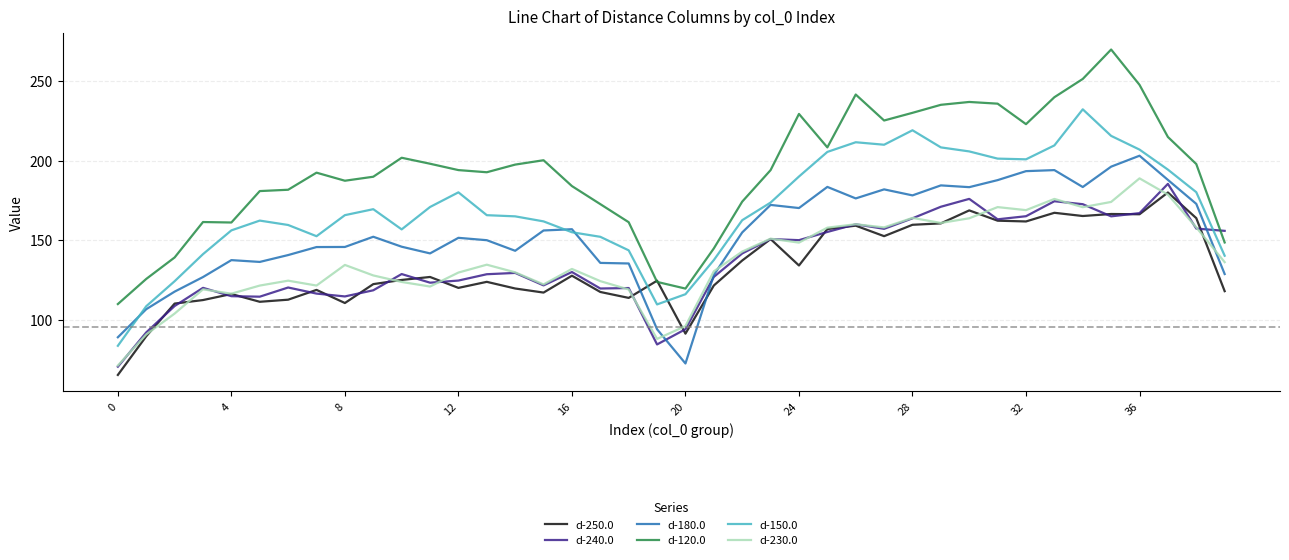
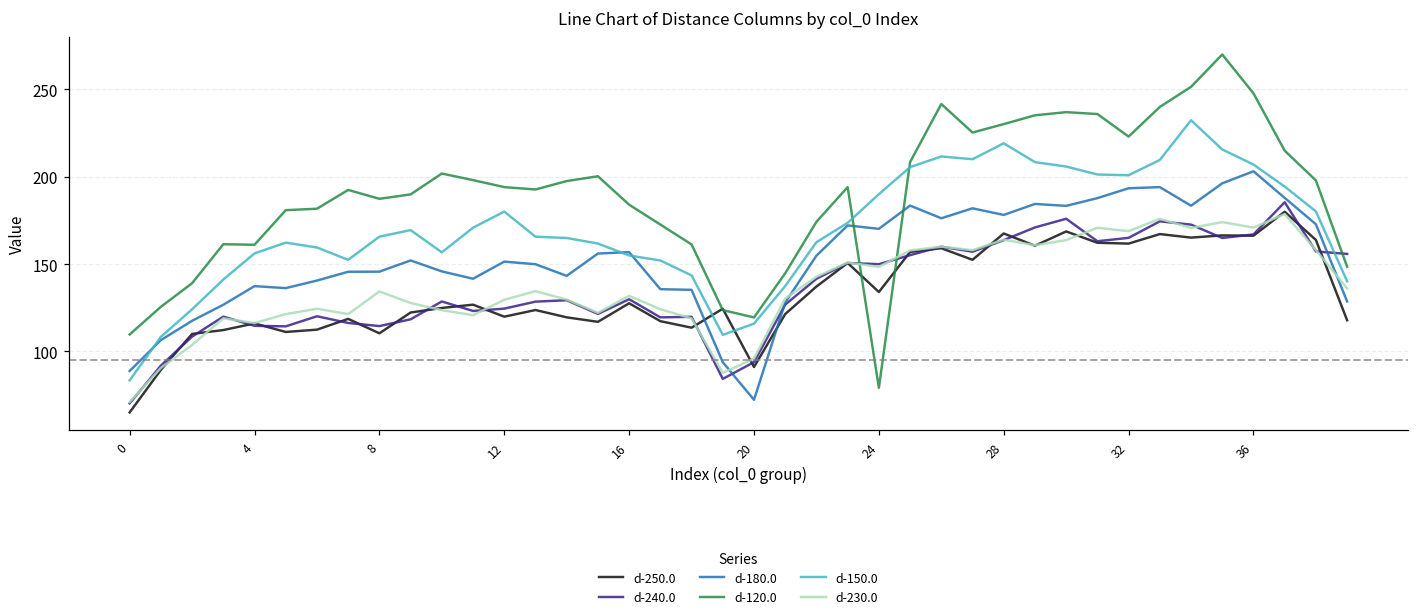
  {
    "d-250.0": {
      "0": 65,
      "8": 110,
      "12": 120,
      "16": 128,
      "20": 91,
      "24": 134,
-     "28": 160,
+     "28": 167,
      "32": 162
    },
    "d-240.0": {
      "8": 115,
      "12": 125,
      "16": 130,
      "20": 94,
      "32": 165
    },
    "d-180.0": {
      "0": 89,
      "4": 137,
      "8": 146,
      "12": 151,
      "16": 157,
      "20": 72,
      "24": 170,
      "28": 178,
      "32": 193,
      "36": 203
    },
    "d-120.0": {
      "0": 110,
      "4": 161,
      "8": 187,
      "12": 194,
      "16": 184,
      "20": 119,
-     "24": 229,
+     "24": 79,
      "28": 230,
      "32": 223,
      "36": 248
    },
    "d-150.0": {
      "0": 83,
      "4": 156,
      "8": 166,
      "12": 180,
      "16": 155,
      "20": 116,
      "24": 190,
      "28": 219,
      "32": 201,
      "36": 207
    },
    "d-230.0": {
      "8": 134,
      "12": 130,
      "16": 132,
      "20": 96,
      "32": 169,
-     "36": 189
+     "36": 171
    }
  }
